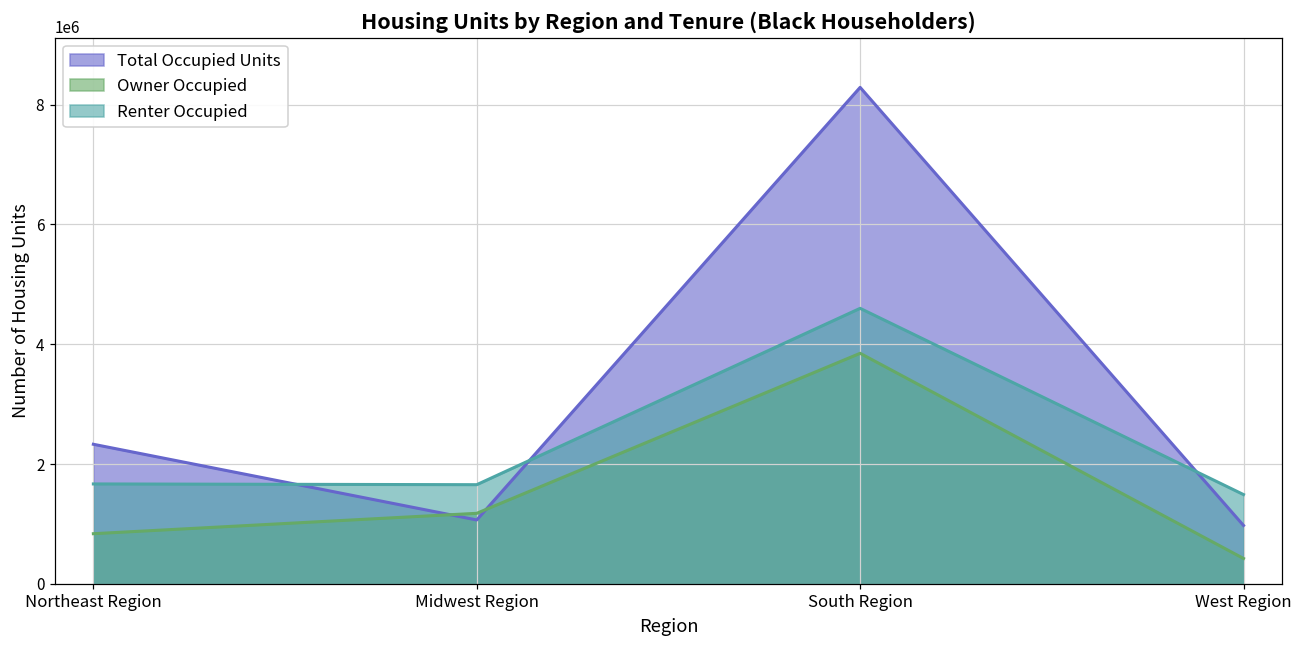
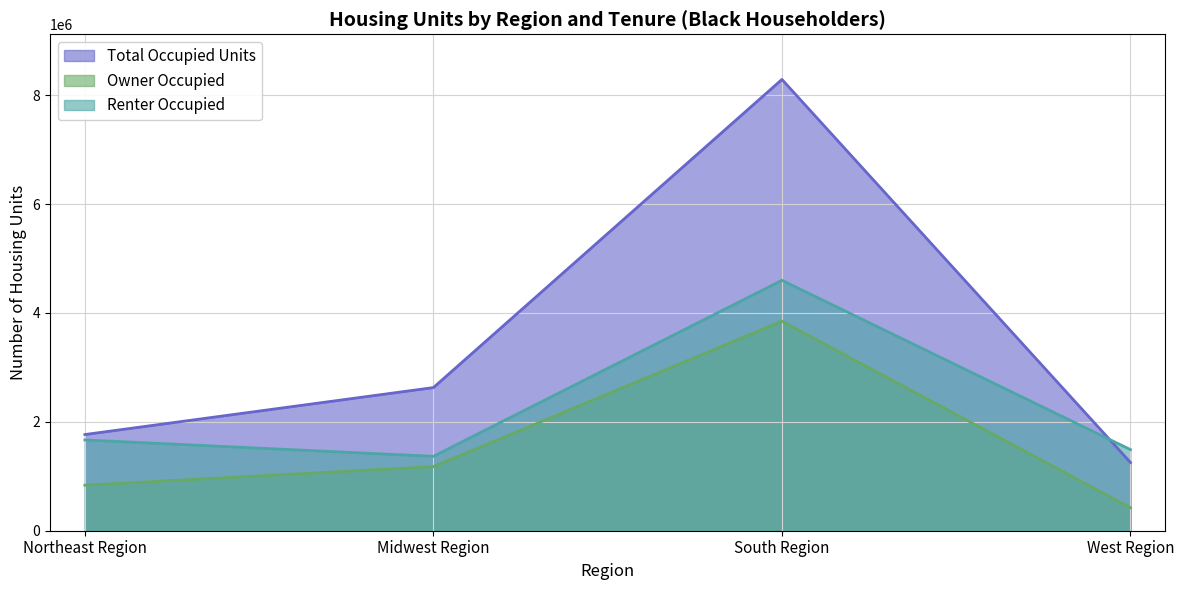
  {
    "Total Occupied Units": {
-     "Northeast Region": 2300000,
-     "Midwest Region": 1100000,
+     "Northeast Region": 1800000,
+     "Midwest Region": 2600000,
      "South Region": 8300000,
-     "West Region": 1000000
+     "West Region": 1300000
    },
    "Owner Occupied": {
      "Northeast Region": 800000,
      "Midwest Region": 1200000,
      "South Region": 3800000,
      "West Region": 400000
    },
    "Renter Occupied": {
      "Northeast Region": 1700000,
-     "Midwest Region": 1700000,
+     "Midwest Region": 1400000,
      "South Region": 4600000,
      "West Region": 1500000
    }
  }
